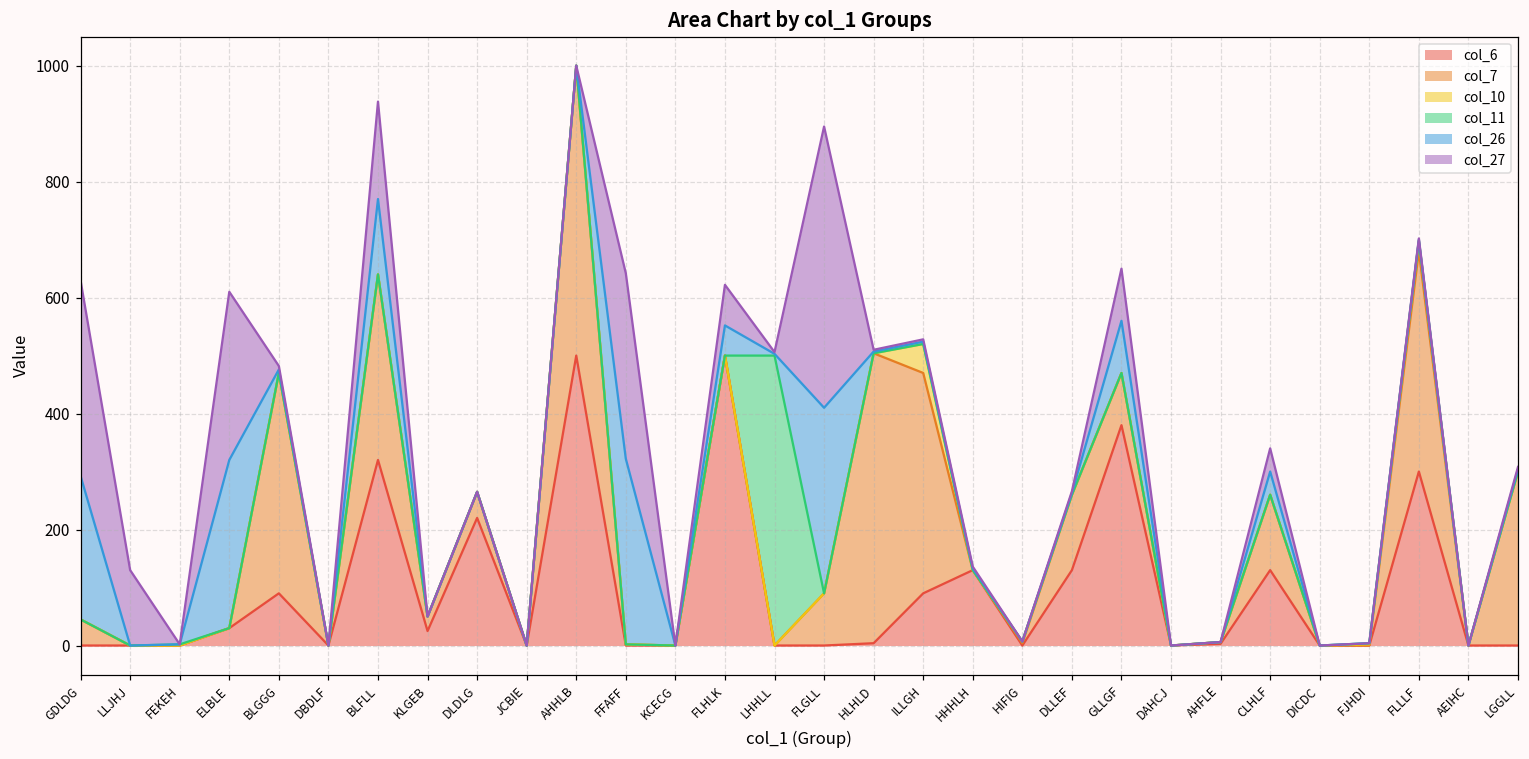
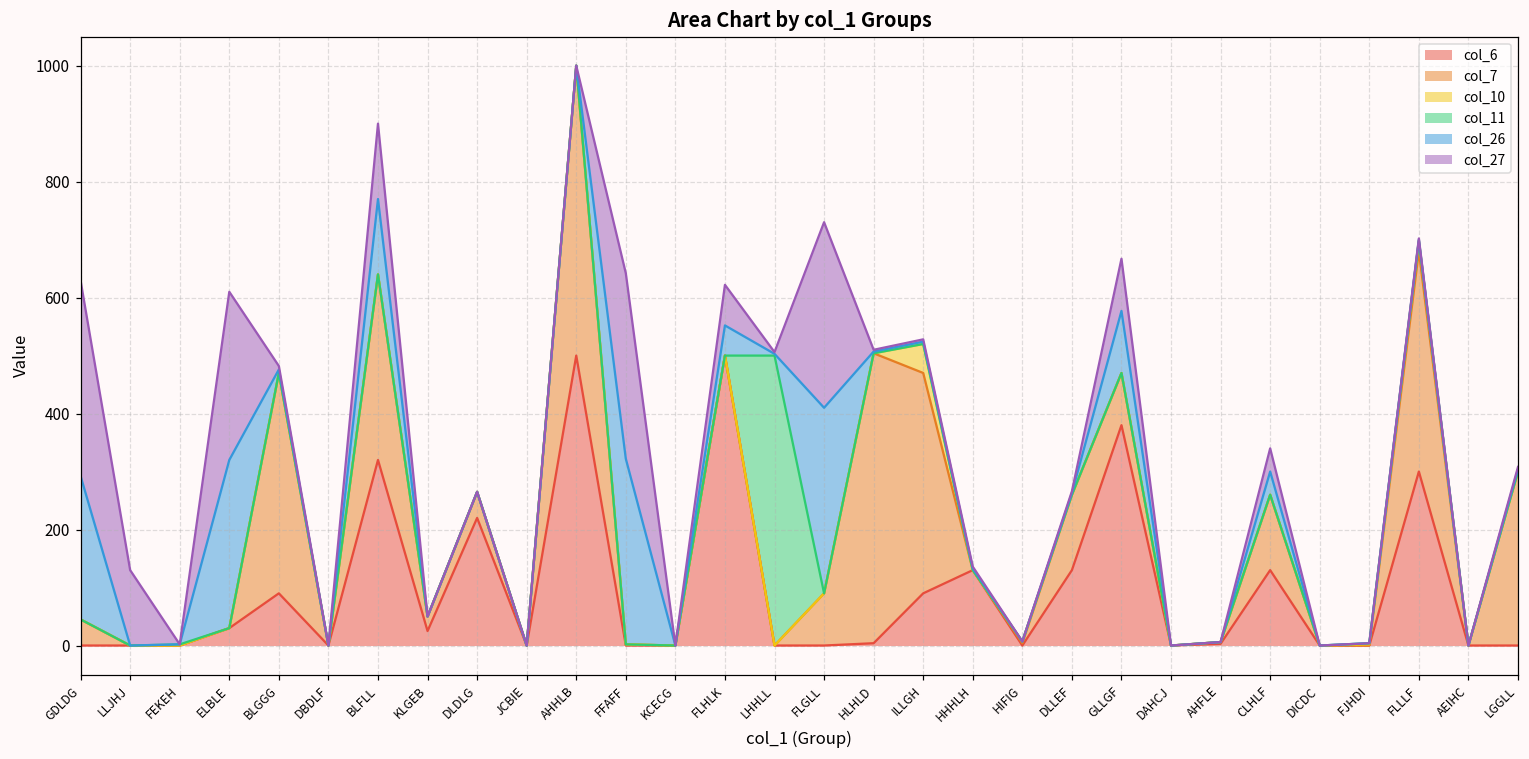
  {
    "col_26": {
      "GDLDG": 250,
      "ELBLE": 290,
      "BLGGG": 10,
      "BLFLL": 130,
      "FFAFF": 320,
      "FLHLK": 50,
      "FLGLL": 320,
-     "GLLGF": 90,
+     "GLLGF": 110,
      "CLHLF": 40
    },
    "col_27": {
      "GDLDG": 340,
      "LLJHJ": 130,
      "ELBLE": 290,
      "BLGGG": 10,
-     "BLFLL": 170,
+     "BLFLL": 130,
      "FFAFF": 320,
      "FLHLK": 70,
-     "FLGLL": 490,
+     "FLGLL": 320,
      "GLLGF": 90,
      "CLHLF": 40
    }
  }
